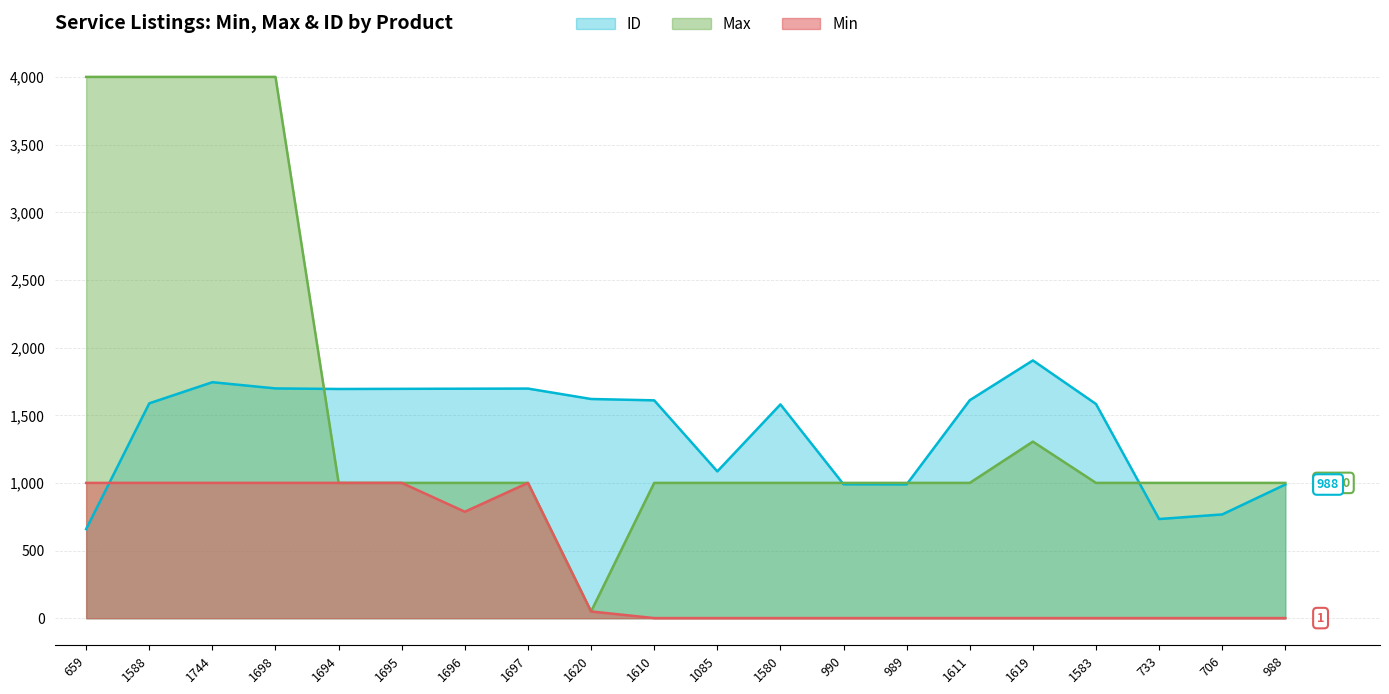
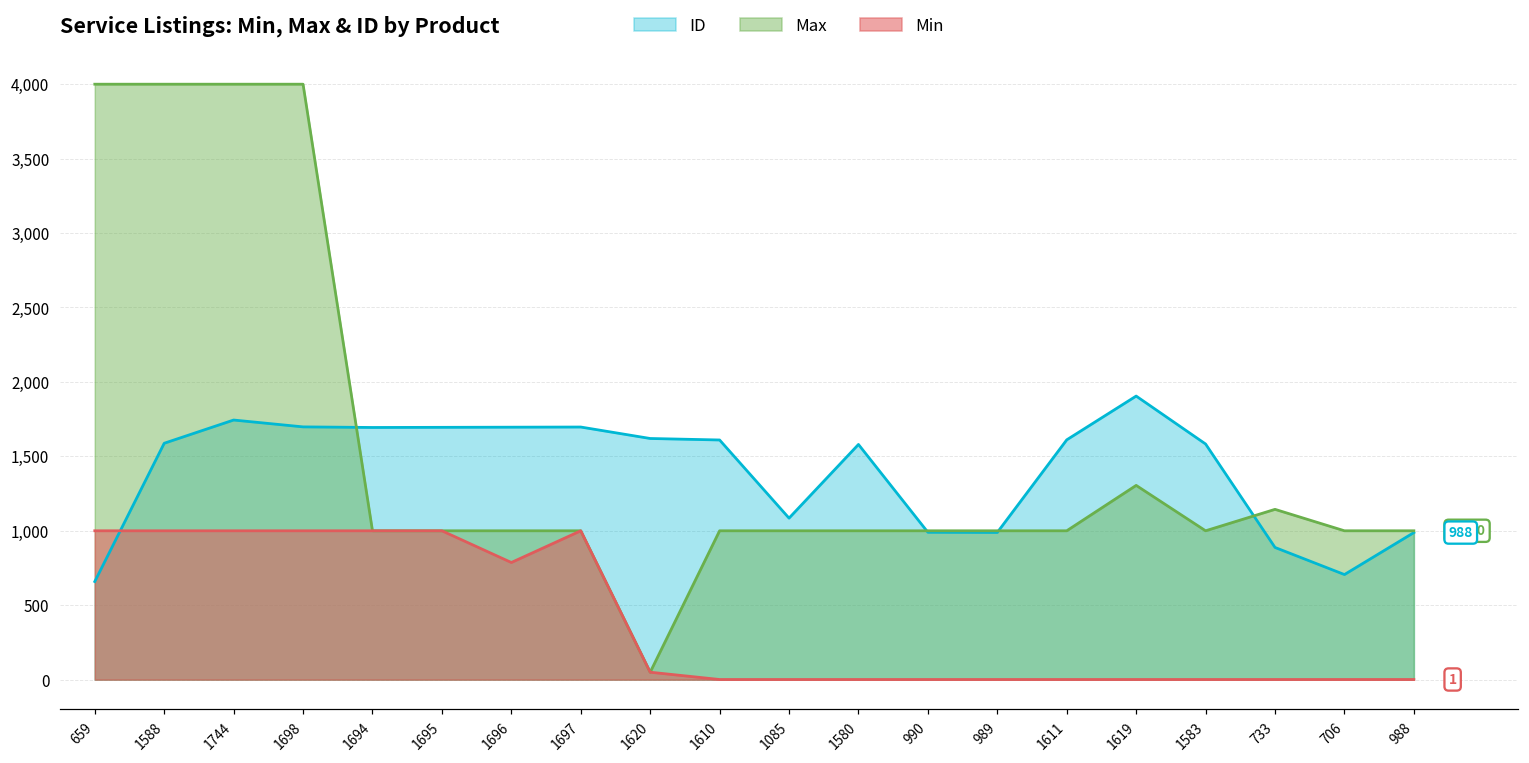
  {
    "ID": {
      "659": "660",
      "1588": "1,590",
      "1744": "1,740",
      "1698": "1,700",
      "1694": "1,690",
      "1695": "1,700",
      "1696": "1,700",
      "1697": "1,700",
      "1620": "1,620",
      "1610": "1,610",
      "1085": "1,090",
      "1580": "1,580",
      "1611": "1,610",
      "1619": "1,910",
      "1583": "1,580",
-     "733": "730",
-     "706": "770"
+     "733": "890",
+     "706": "710"
    },
    "Max": {
      "659": "4,000",
      "1588": "4,000",
      "1744": "4,000",
      "1698": "4,000",
      "1696": "1,000",
      "1610": "1,000",
      "1085": "1,000",
      "1580": "1,000",
      "1611": "1,000",
      "1619": "1,310",
      "1583": "1,000",
-     "733": "1,000",
+     "733": "1,140",
      "706": "1,000"
    },
    "Min": {
      "659": "1,000",
      "1588": "1,000",
      "1744": "1,000",
      "1698": "1,000",
      "1696": "790",
      "1610": "0",
      "1085": "0",
      "1580": "0",
      "990": "0",
      "989": "0",
      "1611": "0",
      "1619": "0",
      "1583": "0",
      "733": "0",
      "706": "0"
    }
  }
